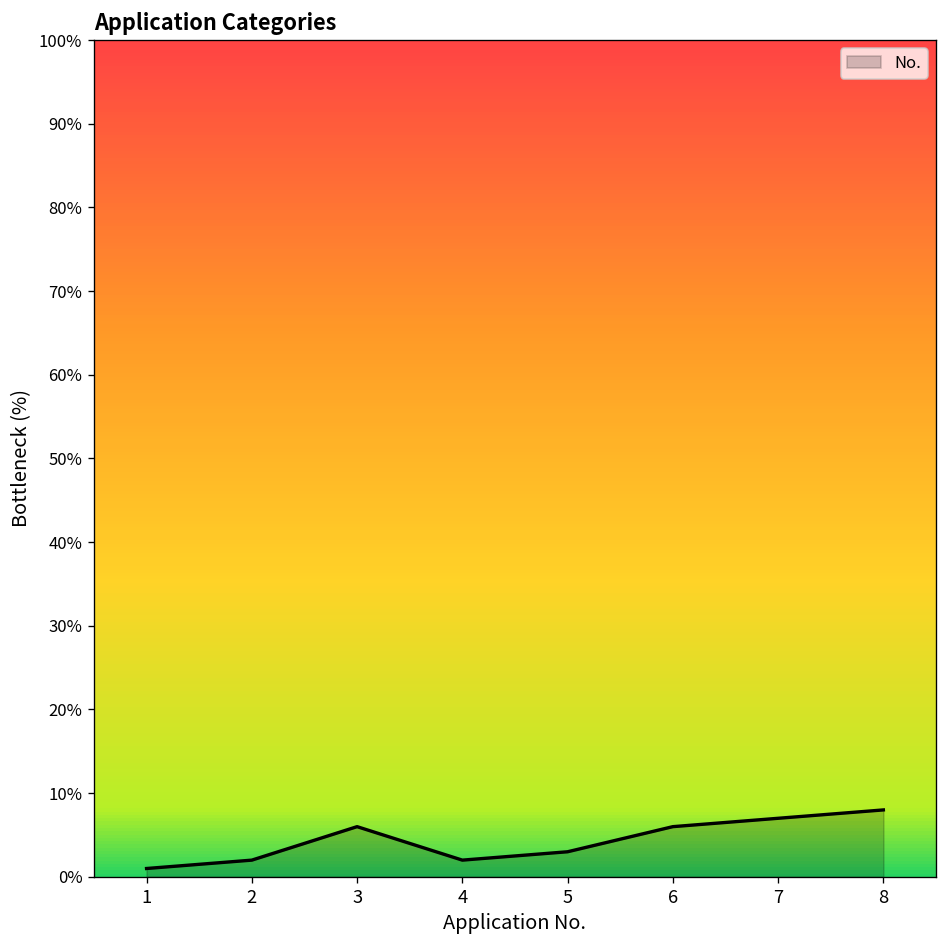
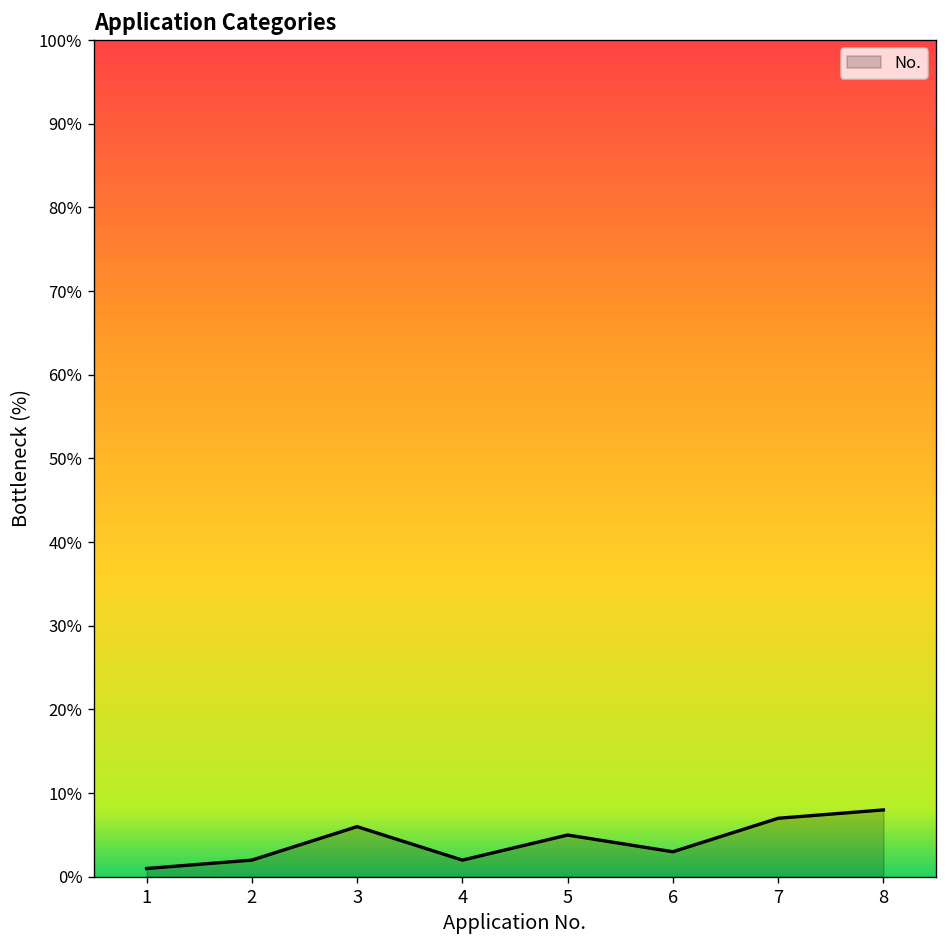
  {
    "1": "1%",
    "2": "2%",
    "3": "6%",
    "4": "2%",
-   "5": "3%",
-   "6": "6%",
+   "5": "5%",
+   "6": "3%",
    "7": "7%",
    "8": "8%"
  }
